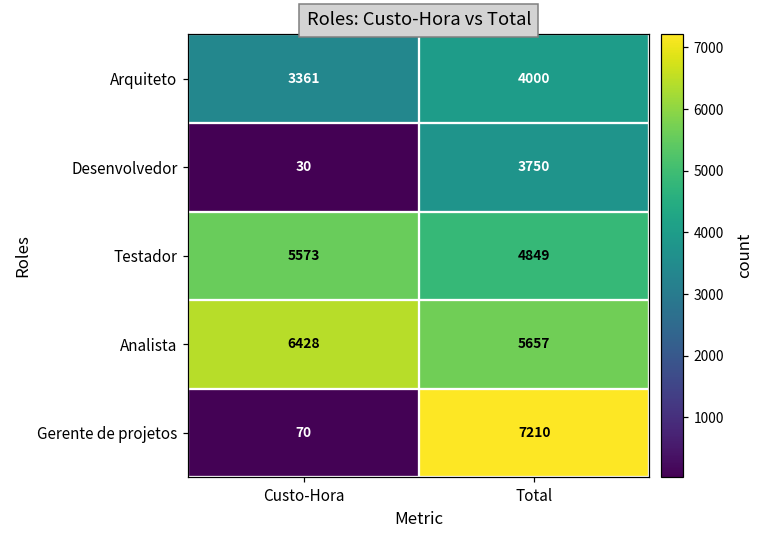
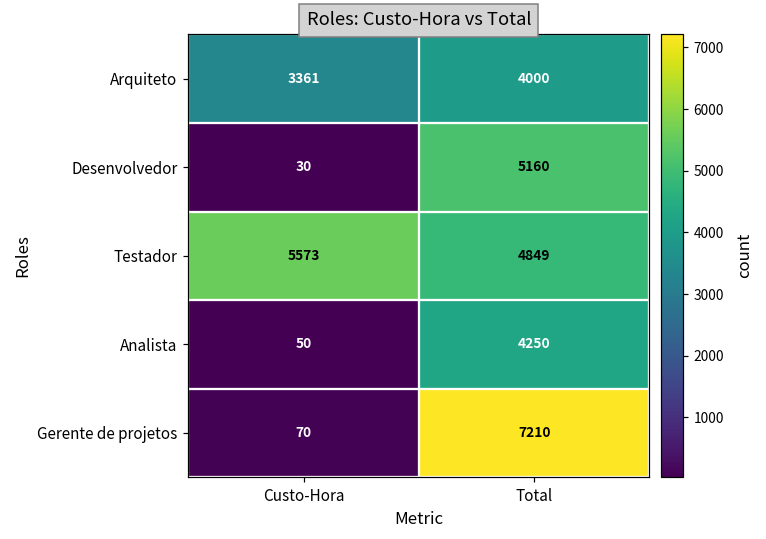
  {
    "Arquiteto": {
      "Custo-Hora": 3361,
      "Total": 4000
    },
    "Desenvolvedor": {
      "Custo-Hora": 30,
-     "Total": 3750
+     "Total": 5160
    },
    "Testador": {
      "Custo-Hora": 5573,
      "Total": 4849
    },
    "Analista": {
-     "Custo-Hora": 6428,
-     "Total": 5657
+     "Custo-Hora": 50,
+     "Total": 4250
    },
    "Gerente de projetos": {
      "Custo-Hora": 70,
      "Total": 7210
    }
  }
